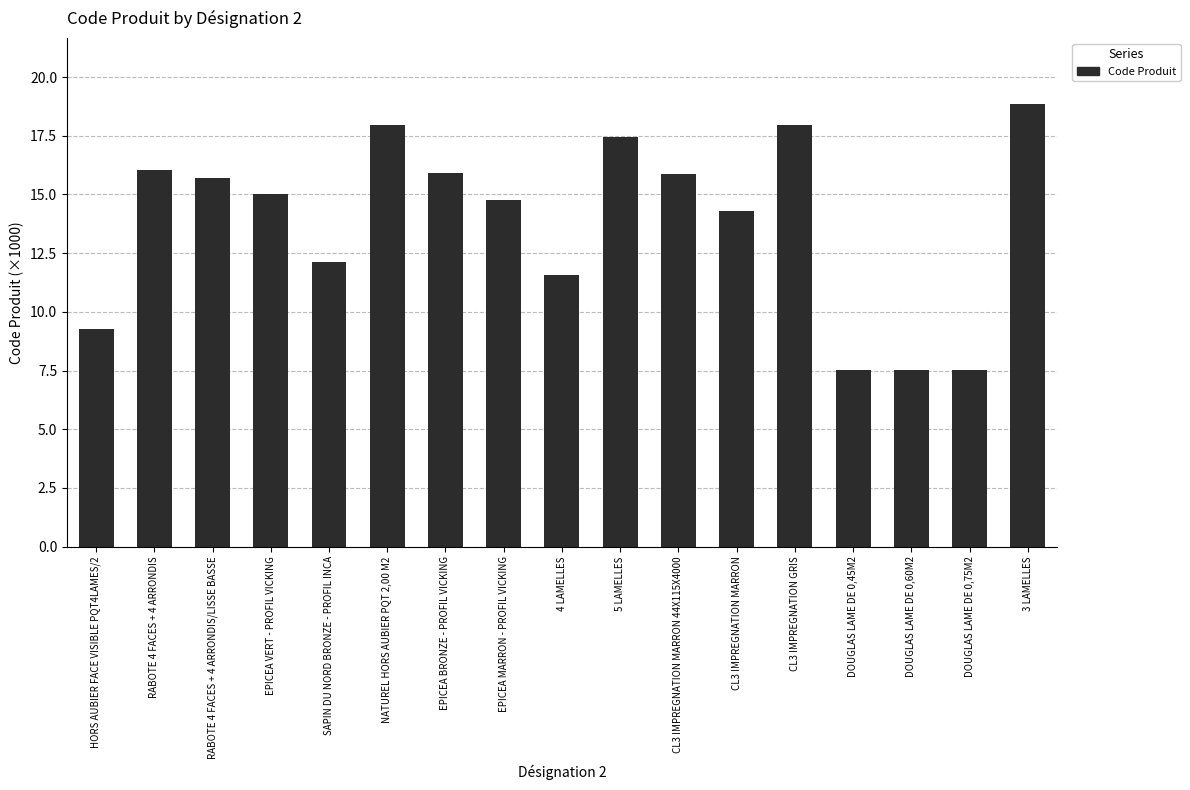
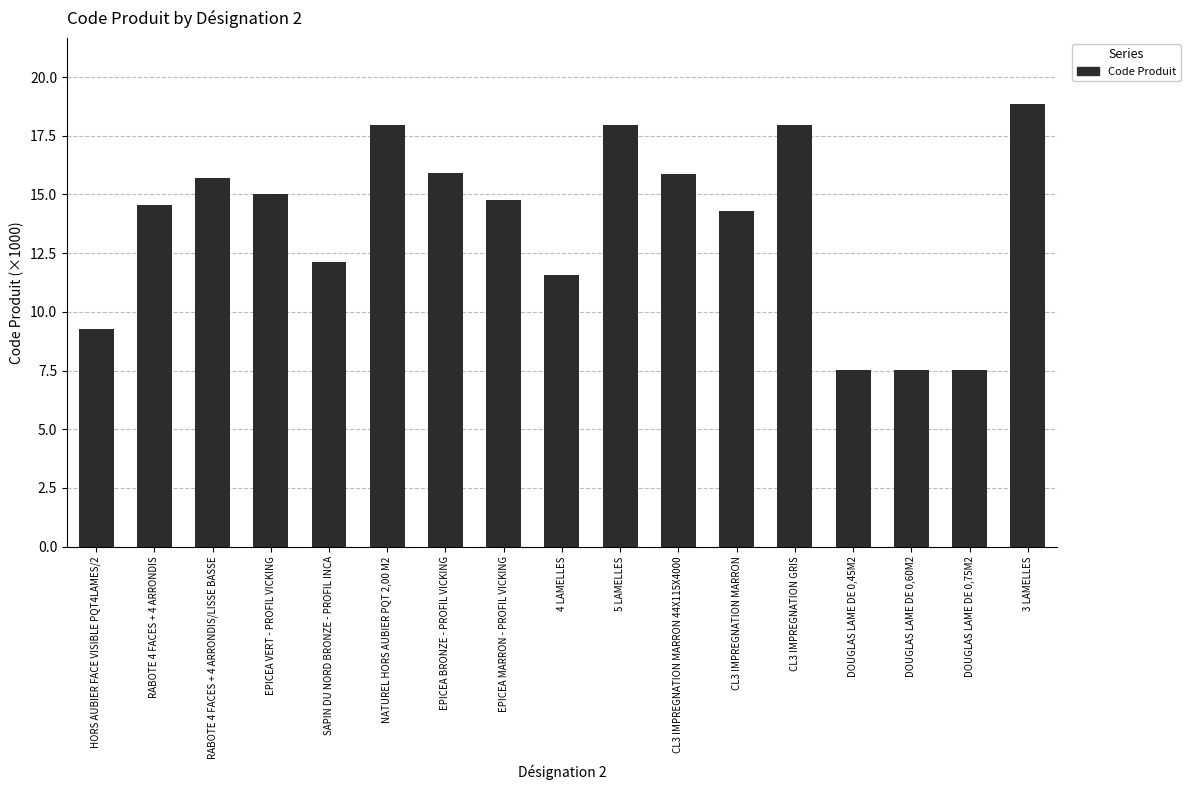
  {
    "HORS AUBIER FACE VISIBLE PQT4LAMES/2": 9.3,
-   "RABOTE 4 FACES + 4 ARRONDIS": 16.0,
+   "RABOTE 4 FACES + 4 ARRONDIS": 14.6,
    "RABOTE 4 FACES + 4 ARRONDIS/LISSE BASSE": 15.7,
    "EPICEA VERT - PROFIL VICKING": 15.0,
    "SAPIN DU NORD BRONZE - PROFIL INCA": 12.1,
    "NATUREL HORS AUBIER PQT 2,00 M2": 18.0,
    "EPICEA BRONZE - PROFIL VICKING": 15.9,
    "EPICEA MARRON - PROFIL VICKING": 14.8,
    "4 LAMELLES": 11.6,
-   "5 LAMELLES": 17.4,
+   "5 LAMELLES": 17.9,
    "CL3 IMPREGNATION MARRON 44X115X4000": 15.9,
    "CL3 IMPREGNATION MARRON": 14.3,
    "CL3 IMPREGNATION GRIS": 18.0,
    "DOUGLAS LAME DE 0,45M2": 7.5,
    "DOUGLAS LAME DE 0,60M2": 7.5,
    "DOUGLAS LAME DE 0,75M2": 7.5,
    "3 LAMELLES": 18.8
  }
